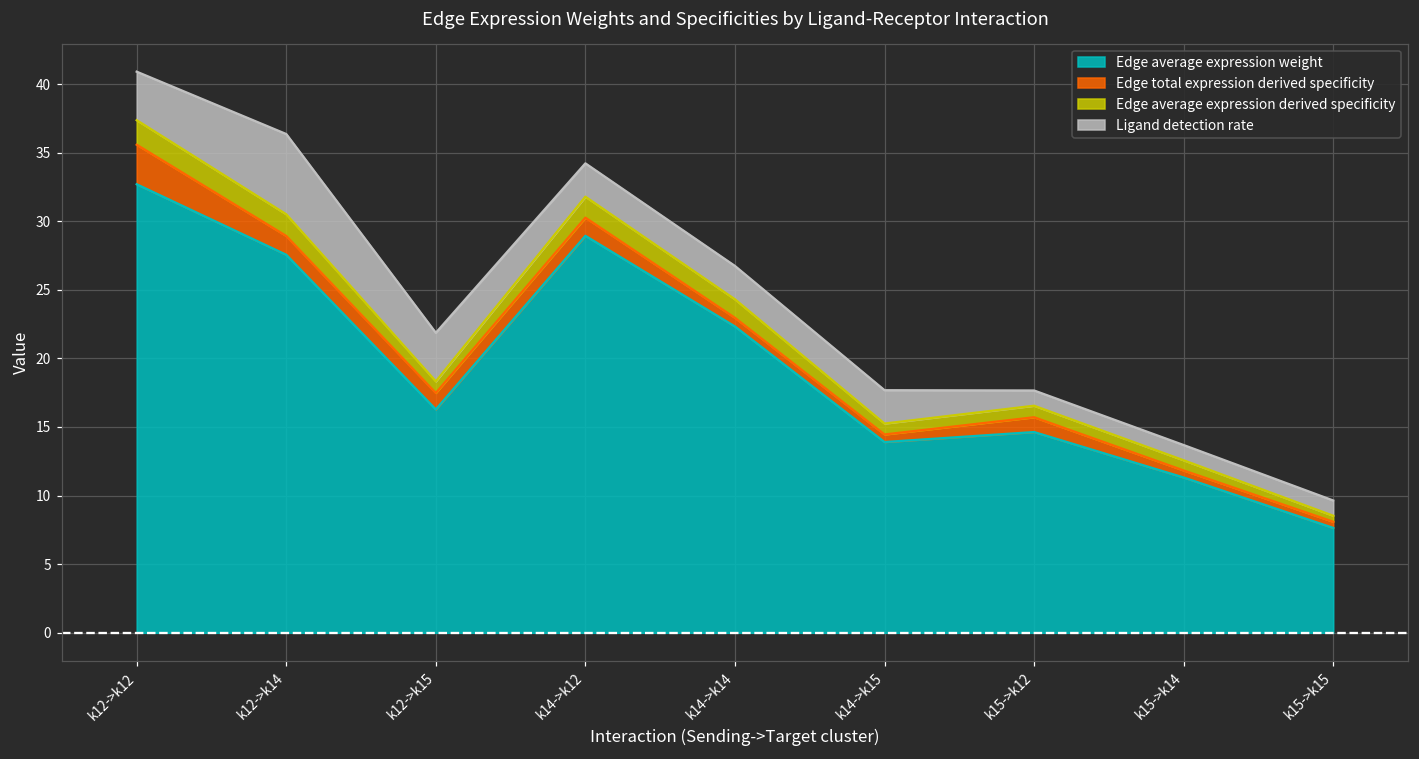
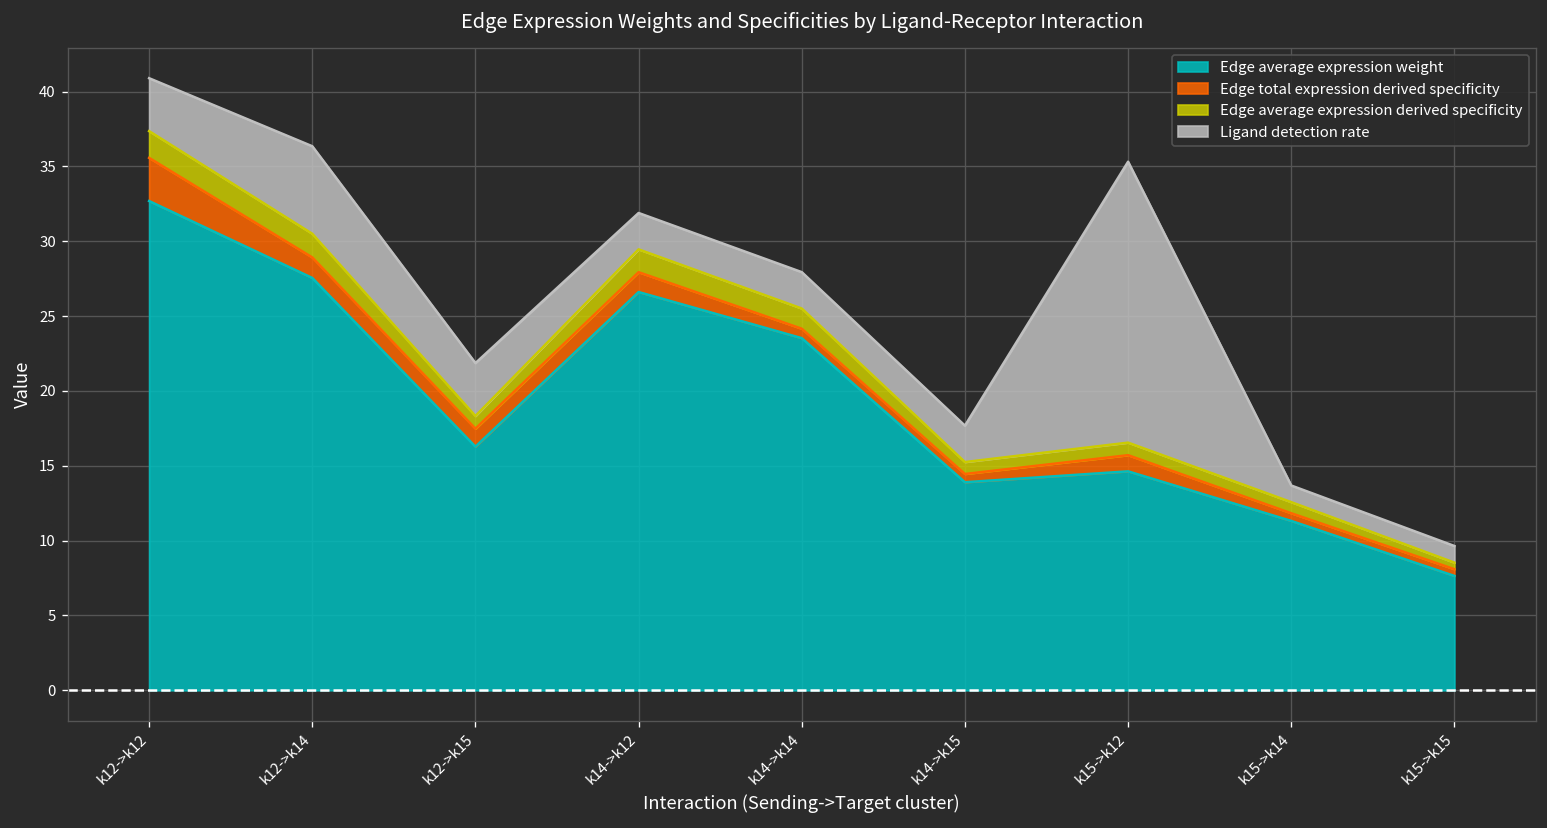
  {
    "Edge average expression weight": {
      "k12->k12": 32.7,
      "k12->k14": 27.6,
      "k12->k15": 16.3,
-     "k14->k12": 28.9,
-     "k14->k14": 22.3,
+     "k14->k12": 26.6,
+     "k14->k14": 23.5,
      "k14->k15": 13.9,
      "k15->k12": 14.6,
      "k15->k14": 11.3,
      "k15->k15": 7.6
    },
    "Edge total expression derived specificity": {
      "k12->k12": 2.9,
      "k12->k14": 1.4,
      "k12->k15": 1.2,
      "k14->k12": 1.3,
      "k14->k14": 0.6,
      "k14->k15": 0.6,
      "k15->k12": 1.1,
      "k15->k14": 0.5,
      "k15->k15": 0.4
    },
    "Edge average expression derived specificity": {
      "k12->k12": 1.8,
      "k12->k14": 1.6,
      "k12->k15": 0.8,
      "k14->k12": 1.5,
      "k14->k14": 1.4,
      "k14->k15": 0.8,
      "k15->k12": 0.8,
      "k15->k14": 0.7,
      "k15->k15": 0.4
    },
    "Ligand detection rate": {
      "k12->k12": 3.5,
      "k12->k14": 5.8,
      "k12->k15": 3.5,
      "k14->k12": 2.4,
      "k14->k14": 2.4,
      "k14->k15": 2.4,
-     "k15->k12": 1.1,
+     "k15->k12": 18.8,
      "k15->k14": 1.1,
      "k15->k15": 1.1
    }
  }
